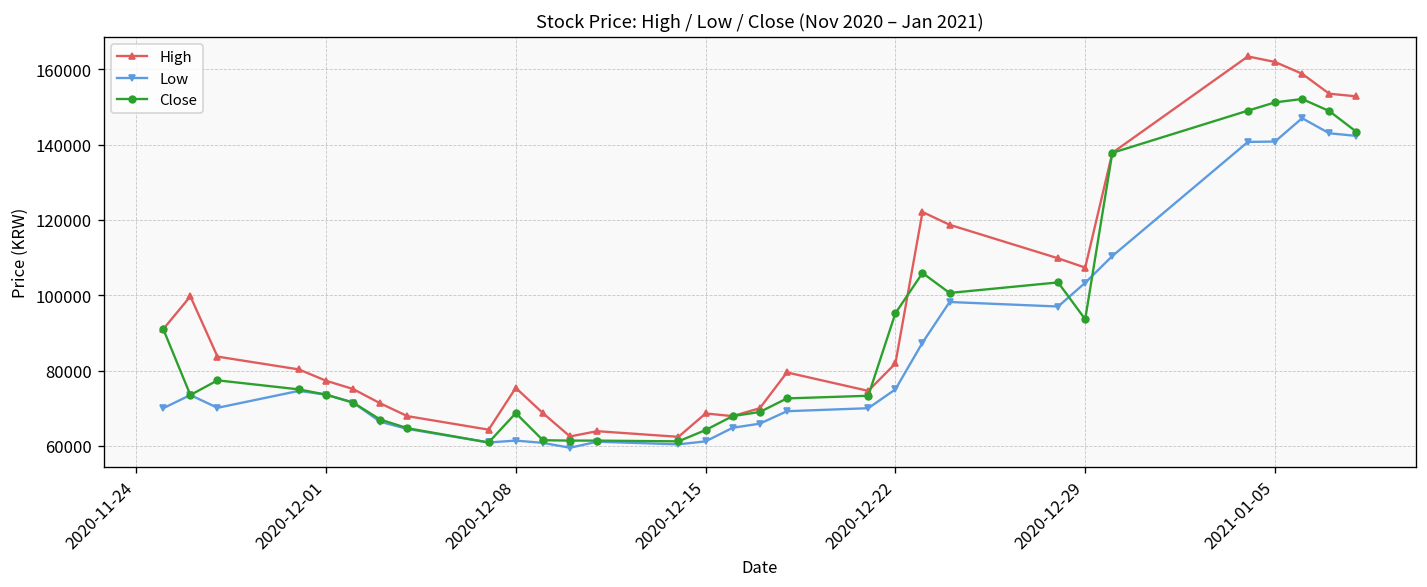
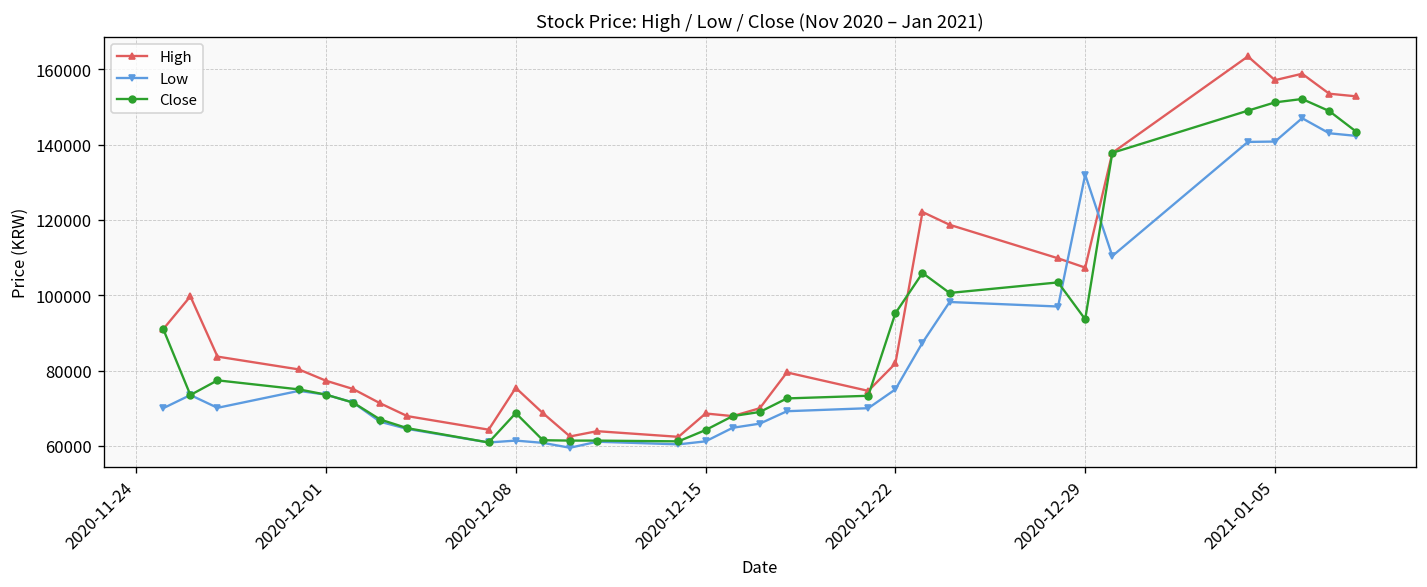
  {
    "High": {
      "2020-12-01": 77000,
      "2020-12-08": 75000,
      "2020-12-15": 69000,
      "2020-12-22": 82000,
      "2020-12-29": 107000,
-     "2021-01-05": 162000
+     "2021-01-05": 157000
    },
    "Low": {
      "2020-12-08": 61000,
      "2020-12-15": 61000,
      "2020-12-22": 75000,
-     "2020-12-29": 103000,
+     "2020-12-29": 132000,
      "2021-01-05": 141000
    },
    "Close": {
      "2020-12-08": 69000,
      "2020-12-15": 64000,
      "2020-12-22": 95000,
      "2020-12-29": 94000,
      "2021-01-05": 151000
    }
  }
